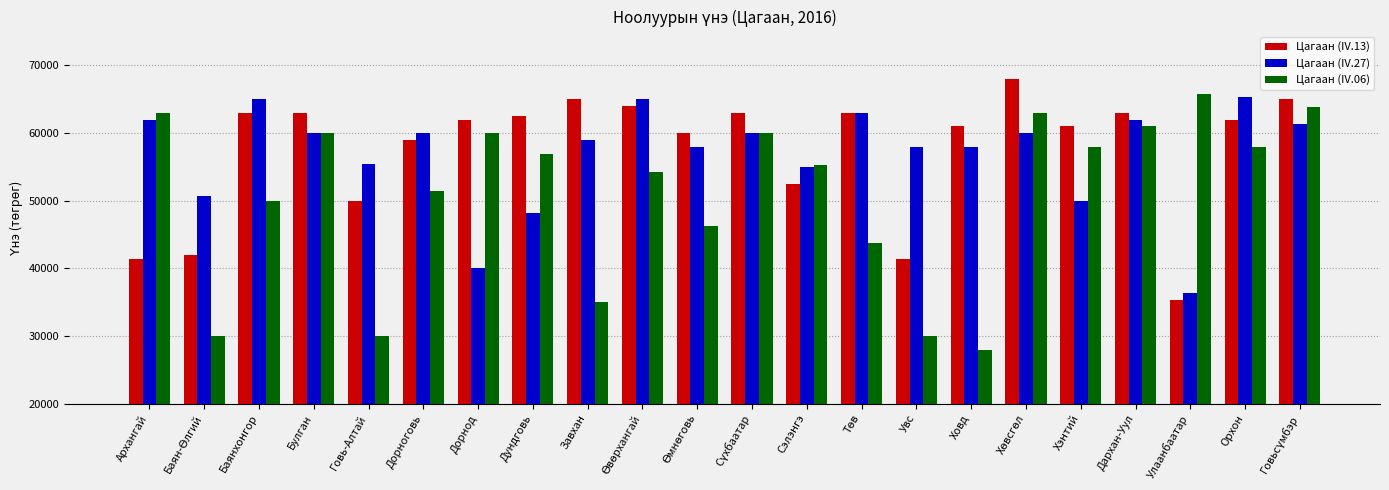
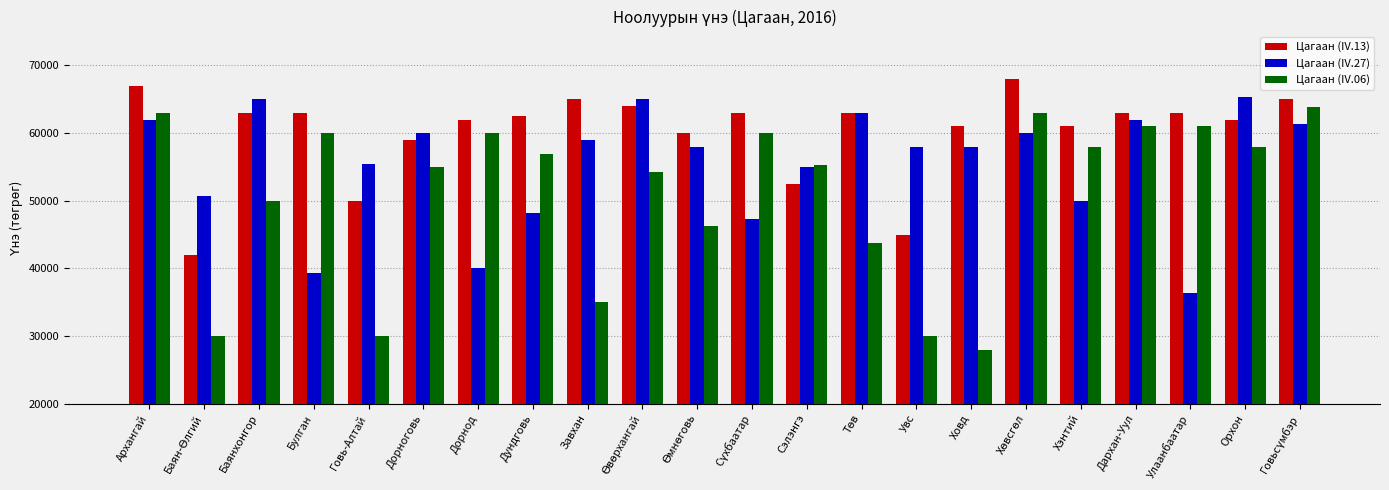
  {
    "Цагаан (IV.13)": {
-     "Архангай": 41000,
+     "Архангай": 67000,
      "Баян-Өлгий": 42000,
      "Баянхонгор": 63000,
      "Булган": 63000,
      "Говь-Алтай": 50000,
      "Дорноговь": 59000,
      "Дорнод": 62000,
      "Дундговь": 63000,
      "Завхан": 65000,
      "Өвөрхангай": 64000,
      "Өмнөговь": 60000,
      "Сүхбаатар": 63000,
      "Сэлэнгэ": 53000,
      "Төв": 63000,
-     "Увс": 41000,
+     "Увс": 45000,
      "Ховд": 61000,
      "Хөвсгөл": 68000,
      "Хэнтий": 61000,
      "Дархан-Уул": 63000,
-     "Улаанбаатар": 35000,
+     "Улаанбаатар": 63000,
      "Орхон": 62000,
      "Говьсүмбэр": 65000
    },
    "Цагаан (IV.27)": {
      "Архангай": 62000,
      "Баян-Өлгий": 51000,
      "Баянхонгор": 65000,
-     "Булган": 60000,
+     "Булган": 39000,
      "Говь-Алтай": 55000,
      "Дорноговь": 60000,
      "Дорнод": 40000,
      "Дундговь": 48000,
      "Завхан": 59000,
      "Өвөрхангай": 65000,
      "Өмнөговь": 58000,
-     "Сүхбаатар": 60000,
+     "Сүхбаатар": 47000,
      "Сэлэнгэ": 55000,
      "Төв": 63000,
      "Увс": 58000,
      "Ховд": 58000,
      "Хөвсгөл": 60000,
      "Хэнтий": 50000,
      "Дархан-Уул": 62000,
      "Улаанбаатар": 36000,
      "Орхон": 65000,
      "Говьсүмбэр": 61000
    },
    "Цагаан (IV.06)": {
      "Архангай": 63000,
      "Баян-Өлгий": 30000,
      "Баянхонгор": 50000,
      "Булган": 60000,
      "Говь-Алтай": 30000,
-     "Дорноговь": 52000,
+     "Дорноговь": 55000,
      "Дорнод": 60000,
      "Дундговь": 57000,
      "Завхан": 35000,
      "Өвөрхангай": 54000,
      "Өмнөговь": 46000,
      "Сүхбаатар": 60000,
      "Сэлэнгэ": 55000,
      "Төв": 44000,
      "Увс": 30000,
      "Ховд": 28000,
      "Хөвсгөл": 63000,
      "Хэнтий": 58000,
      "Дархан-Уул": 61000,
-     "Улаанбаатар": 66000,
+     "Улаанбаатар": 61000,
      "Орхон": 58000,
      "Говьсүмбэр": 64000
    }
  }
